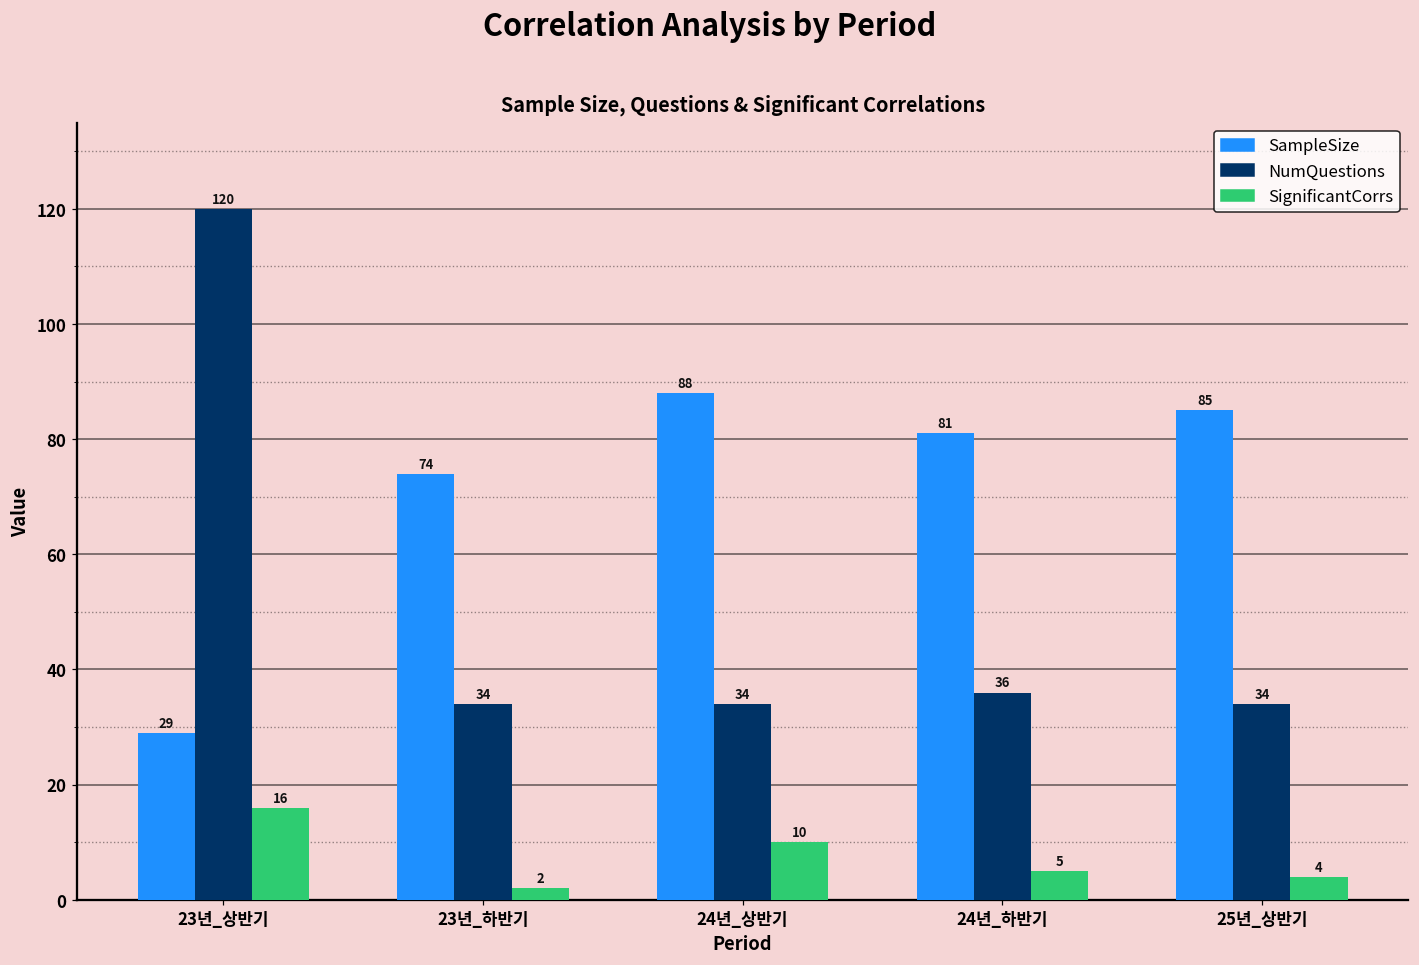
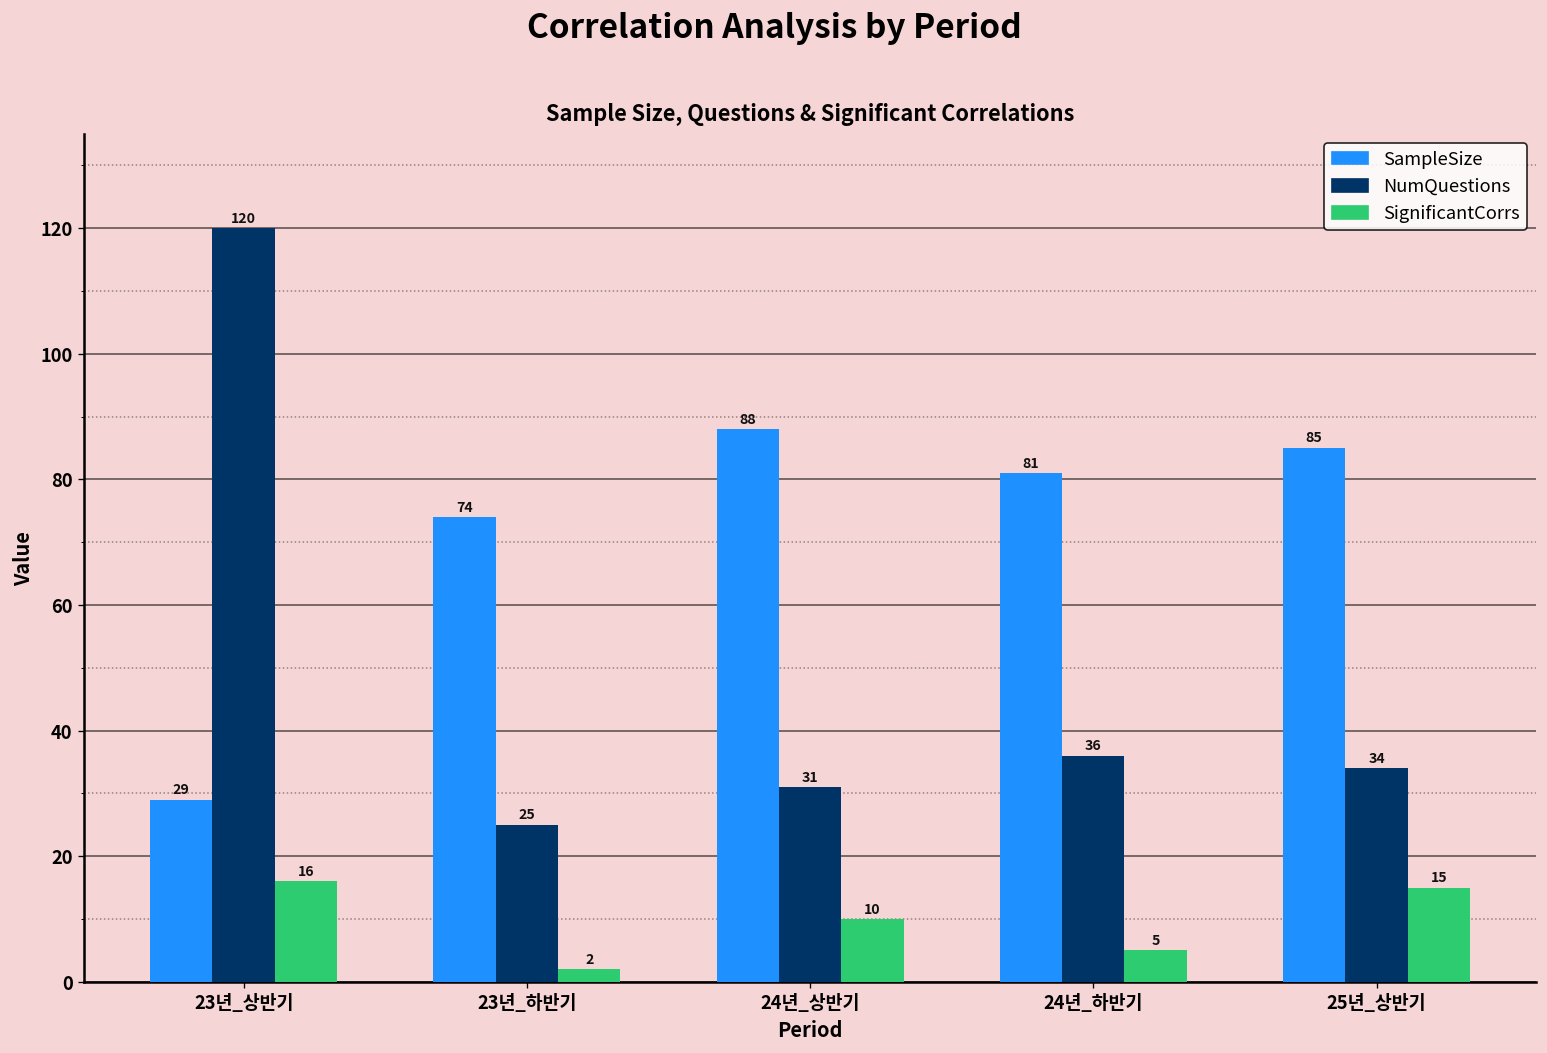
  {
    "SampleSize": {
      "23년_상반기": 29,
      "23년_하반기": 74,
      "24년_상반기": 88,
      "24년_하반기": 81,
      "25년_상반기": 85
    },
    "NumQuestions": {
      "23년_상반기": 120,
-     "23년_하반기": 34,
-     "24년_상반기": 34,
+     "23년_하반기": 25,
+     "24년_상반기": 31,
      "24년_하반기": 36,
      "25년_상반기": 34
    },
    "SignificantCorrs": {
      "23년_상반기": 16,
      "23년_하반기": 2,
      "24년_상반기": 10,
      "24년_하반기": 5,
-     "25년_상반기": 4
+     "25년_상반기": 15
    }
  }
